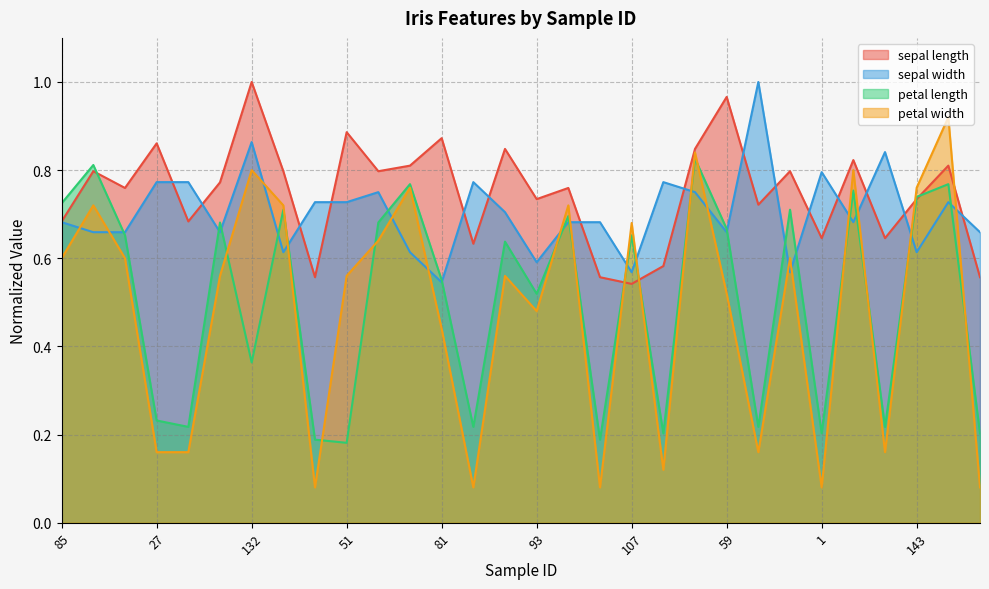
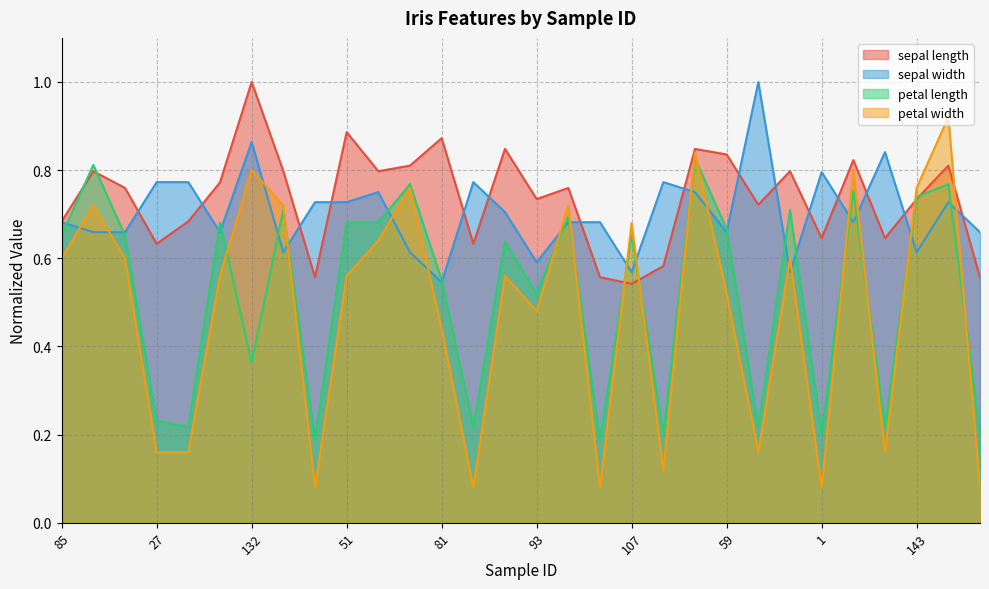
  {
    "sepal length": {
-     "27": 0.86,
+     "27": 0.63,
      "132": 1.00,
      "51": 0.89,
      "81": 0.87,
      "93": 0.73,
      "107": 0.54,
-     "59": 0.97
+     "59": 0.84
    },
    "sepal width": {
      "27": 0.77,
      "132": 0.86,
      "51": 0.73,
      "93": 0.59,
      "107": 0.57,
      "59": 0.66,
      "143": 0.61
    },
    "petal length": {
-     "85": 0.72,
+     "85": 0.65,
      "27": 0.23,
      "132": 0.36,
-     "51": 0.18,
+     "51": 0.68,
      "93": 0.52,
      "107": 0.65,
      "59": 0.67
    },
    "petal width": {
      "85": 0.60,
      "27": 0.16,
      "132": 0.80,
      "51": 0.56,
      "81": 0.44,
      "93": 0.48,
      "107": 0.68,
      "59": 0.52,
      "143": 0.76
    }
  }
